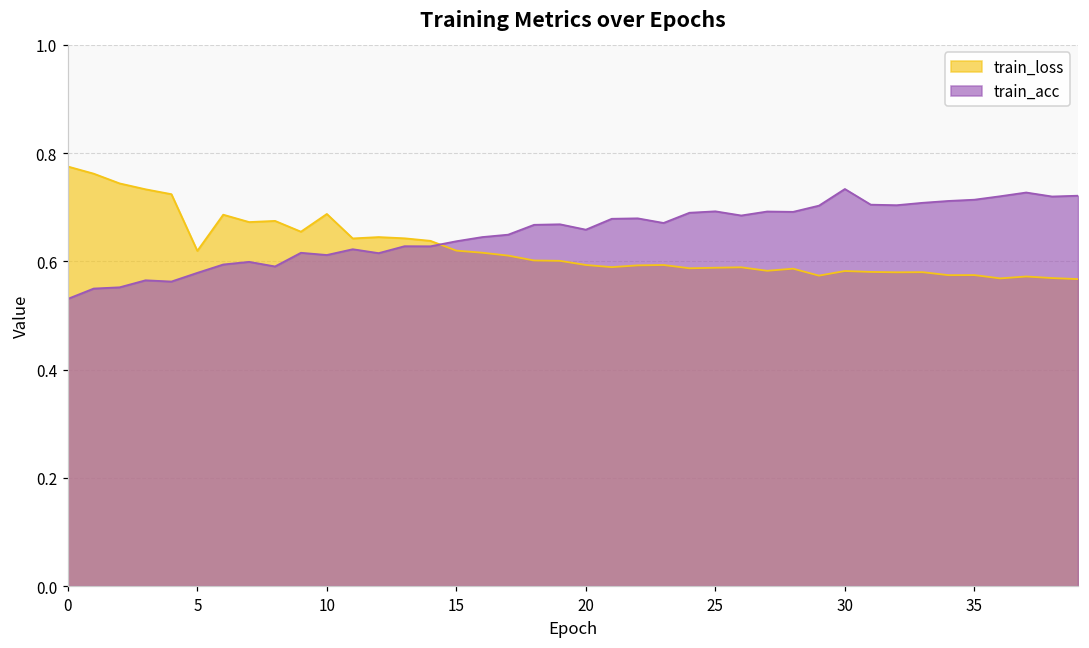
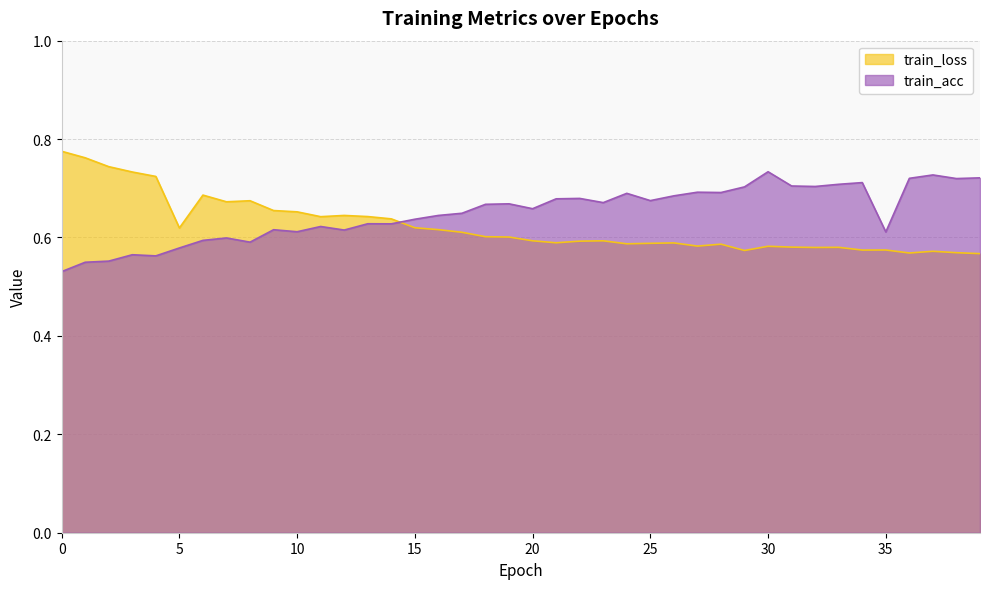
  {
    "train_loss": {
      "0": 0.78,
      "5": 0.62,
-     "10": 0.69,
+     "10": 0.65,
      "15": 0.62,
      "20": 0.59,
      "25": 0.59,
      "30": 0.58,
      "35": 0.57
    },
    "train_acc": {
      "0": 0.53,
      "5": 0.58,
      "10": 0.61,
      "15": 0.64,
      "20": 0.66,
-     "25": 0.69,
+     "25": 0.67,
      "30": 0.73,
-     "35": 0.71
+     "35": 0.61
    }
  }
